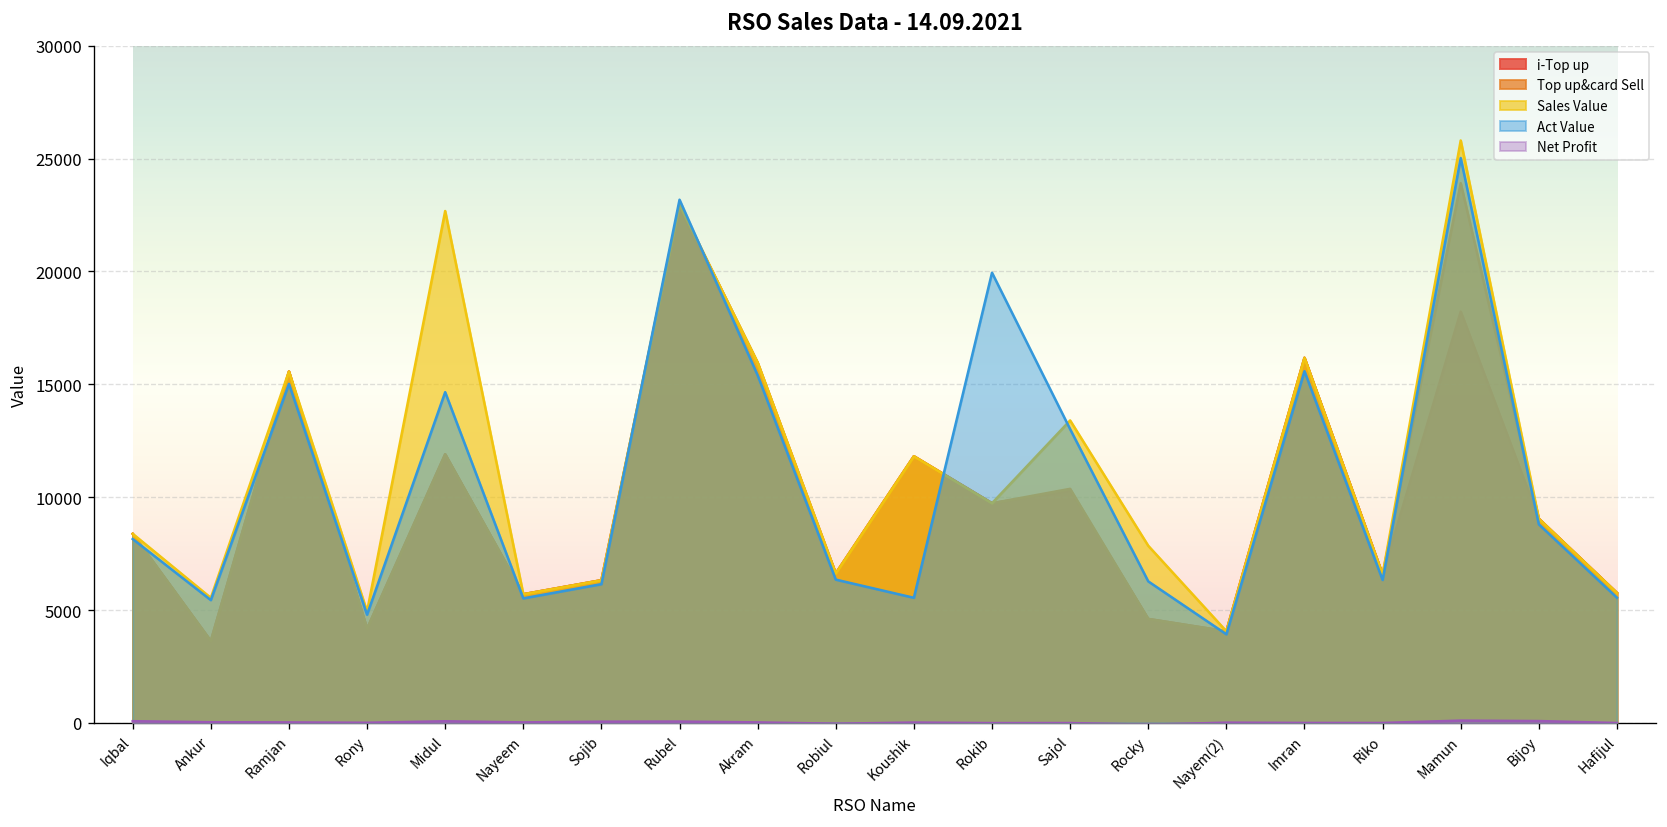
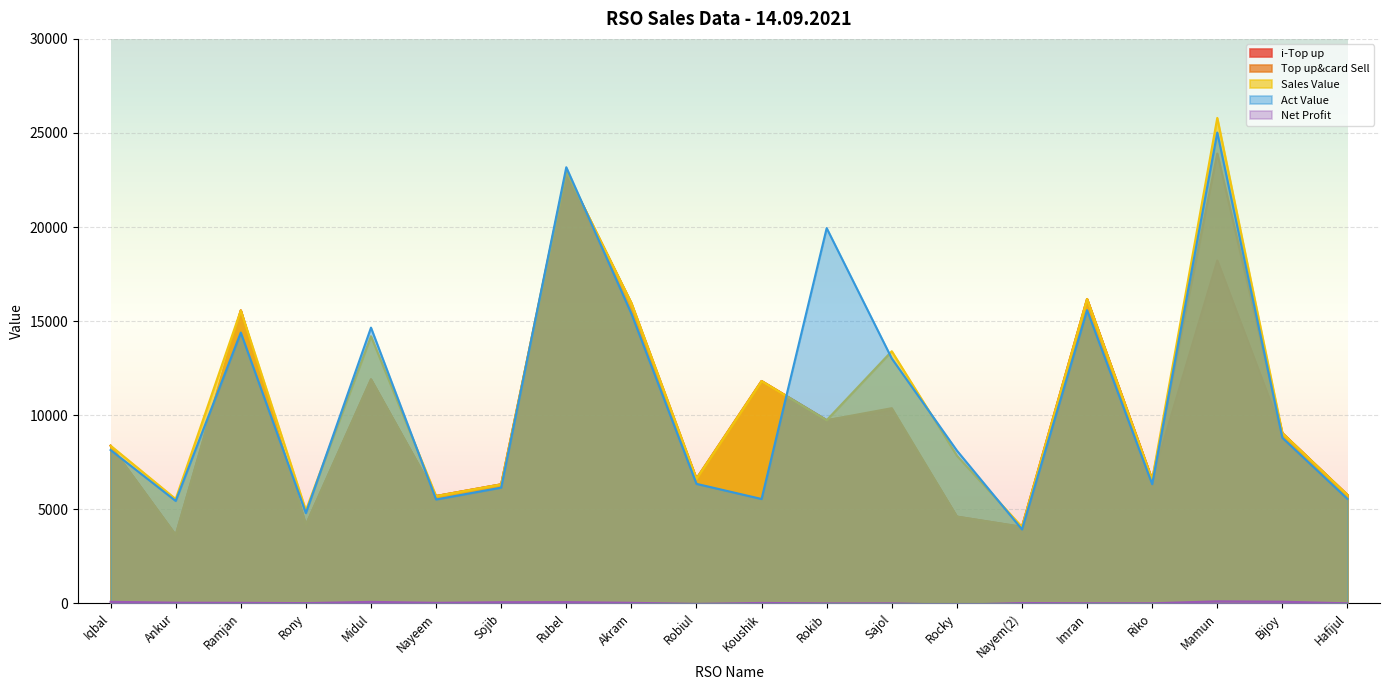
  {
    "Sales Value": {
      "Rony": 4900,
-     "Midul": 22700,
+     "Midul": 14200,
      "Sajol": 13400,
      "Rocky": 7800,
      "Mamun": 25800
    },
    "Act Value": {
      "Iqbal": 8100,
-     "Ramjan": 15000,
+     "Ramjan": 14400,
      "Rony": 4800,
      "Midul": 14700,
      "Nayeem": 5500,
      "Sojib": 6200,
      "Rubel": 23200,
      "Akram": 15400,
      "Robiul": 6400,
      "Koushik": 5500,
      "Rokib": 19900,
      "Sajol": 13000,
-     "Rocky": 6300,
+     "Rocky": 8100,
      "Imran": 15600,
      "Riko": 6300,
      "Mamun": 25000,
      "Bijoy": 8800,
      "Hafijul": 5600
    }
  }
